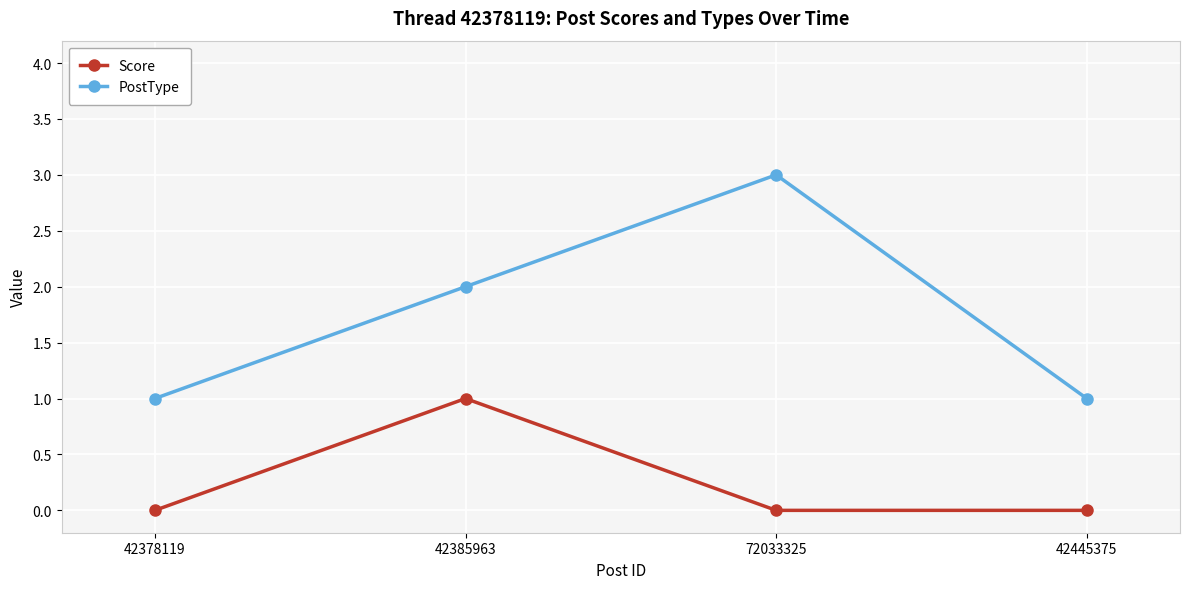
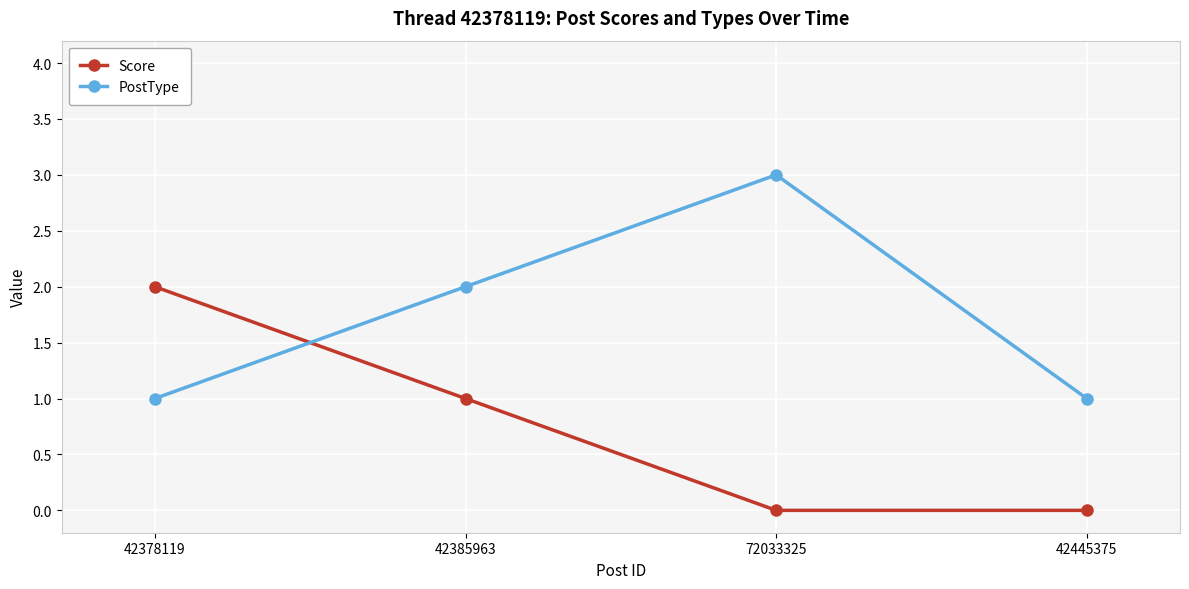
  {
    "Score": {
-     "42378119": 0,
+     "42378119": 2,
      "42385963": 1,
      "72033325": 0,
      "42445375": 0
    },
    "PostType": {
      "42378119": 1,
      "42385963": 2,
      "72033325": 3,
      "42445375": 1
    }
  }
